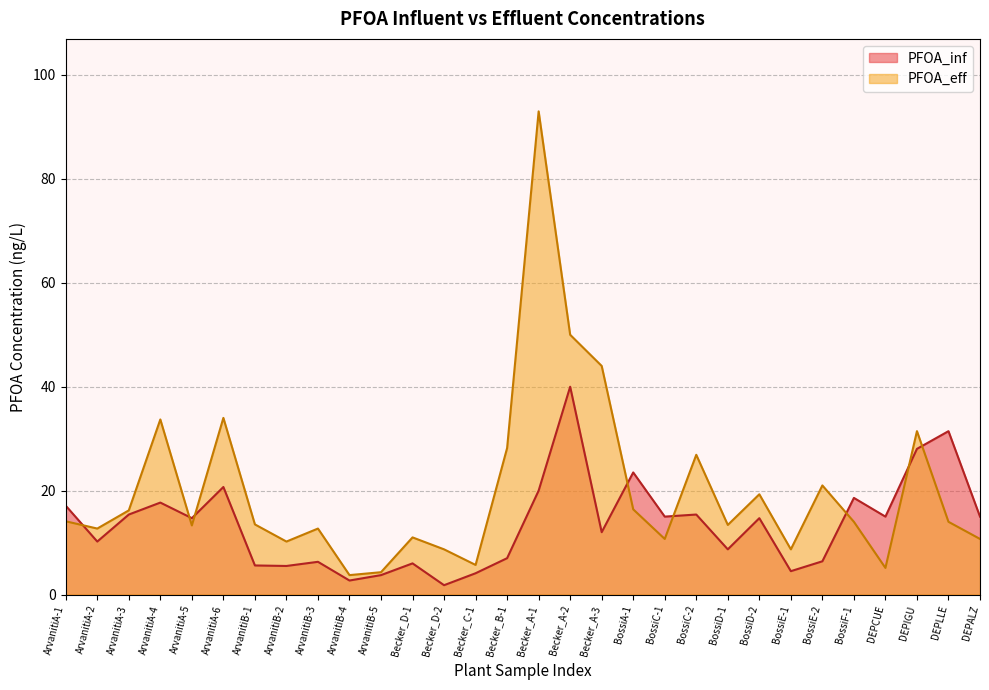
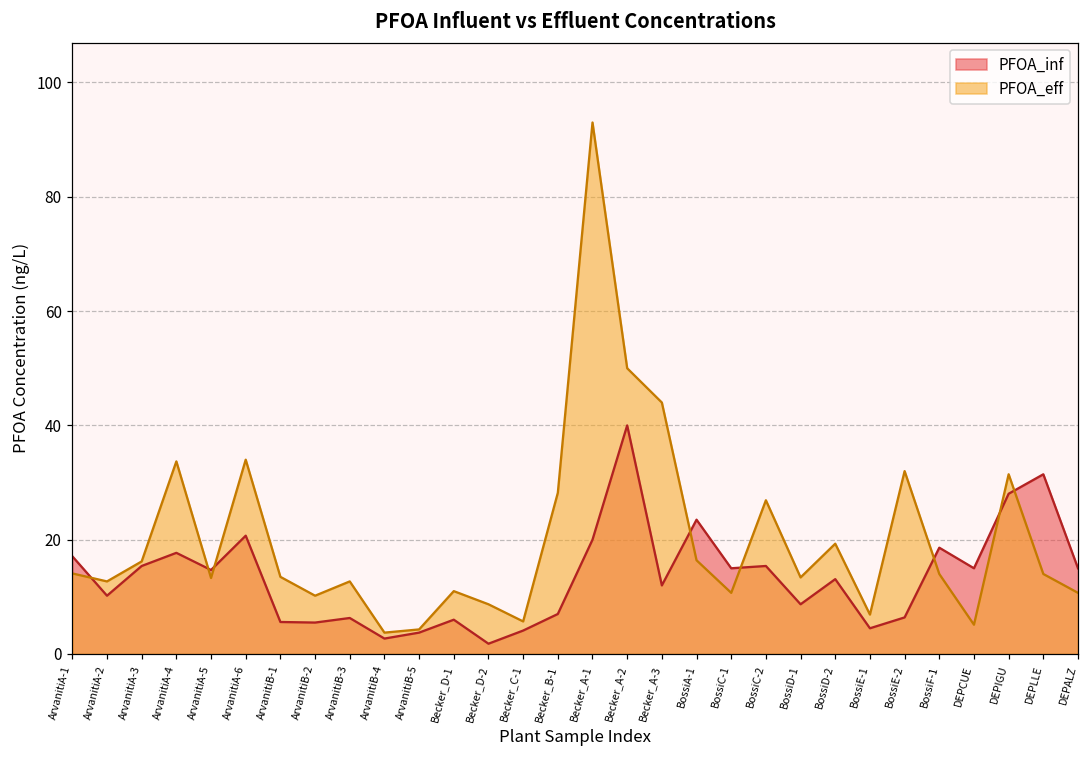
  {
    "PFOA_inf": {
      "ArvanitiA-1": 17,
      "ArvanitiA-2": 10,
      "ArvanitiA-3": 15,
      "ArvanitiA-4": 18,
      "ArvanitiA-5": 15,
      "ArvanitiA-6": 21,
      "ArvanitiB-1": 6,
      "ArvanitiB-2": 6,
      "ArvanitiB-3": 6,
      "ArvanitiB-4": 3,
      "ArvanitiB-5": 4,
      "Becker_D-1": 6,
      "Becker_D-2": 2,
      "Becker_C-1": 4,
      "Becker_B-1": 7,
      "Becker_A-1": 20,
      "Becker_A-2": 40,
      "Becker_A-3": 12,
      "BossiA-1": 24,
      "BossiC-1": 15,
      "BossiC-2": 15,
      "BossiD-1": 9,
-     "BossiD-2": 15,
+     "BossiD-2": 13,
      "BossiE-1": 5,
      "BossiE-2": 6,
      "BossiF-1": 19,
      "DEPCUE": 15,
      "DEPIGU": 28,
      "DEPLLE": 31,
      "DEPALZ": 15
    },
    "PFOA_eff": {
      "ArvanitiA-1": 14,
      "ArvanitiA-2": 13,
      "ArvanitiA-3": 16,
      "ArvanitiA-4": 34,
      "ArvanitiA-5": 13,
      "ArvanitiA-6": 34,
      "ArvanitiB-1": 14,
      "ArvanitiB-2": 10,
      "ArvanitiB-3": 13,
      "ArvanitiB-4": 4,
      "ArvanitiB-5": 4,
      "Becker_D-1": 11,
      "Becker_D-2": 9,
      "Becker_C-1": 6,
      "Becker_B-1": 28,
      "Becker_A-1": 93,
      "Becker_A-2": 50,
      "Becker_A-3": 44,
      "BossiA-1": 16,
      "BossiC-1": 11,
      "BossiC-2": 27,
      "BossiD-1": 13,
      "BossiD-2": 19,
-     "BossiE-1": 9,
-     "BossiE-2": 21,
+     "BossiE-1": 7,
+     "BossiE-2": 32,
      "BossiF-1": 14,
      "DEPCUE": 5,
      "DEPIGU": 31,
      "DEPLLE": 14,
      "DEPALZ": 11
    }
  }
